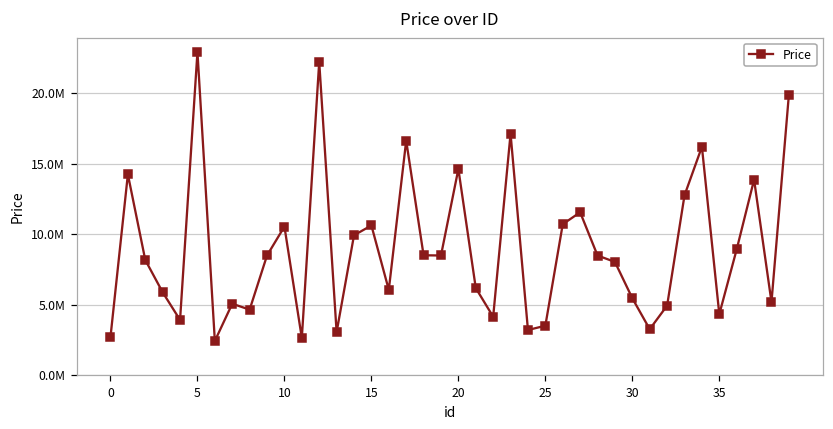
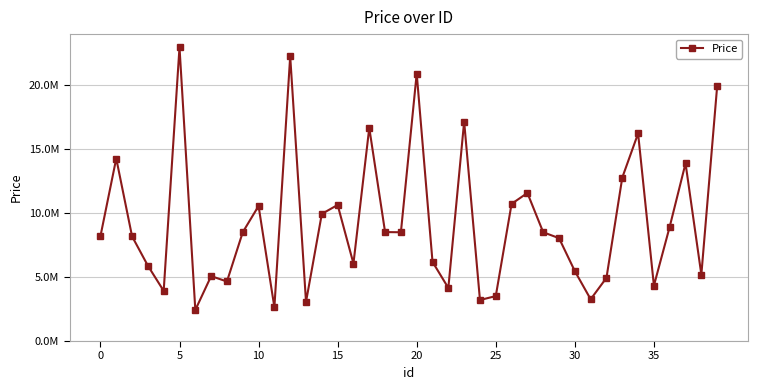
  {
-   "0": 2700000,
+   "0": 8200000,
    "5": 22900000,
    "10": 10500000,
    "15": 10600000,
-   "20": 14600000,
+   "20": 20900000,
    "25": 3500000,
    "30": 5500000,
    "35": 4300000
  }
